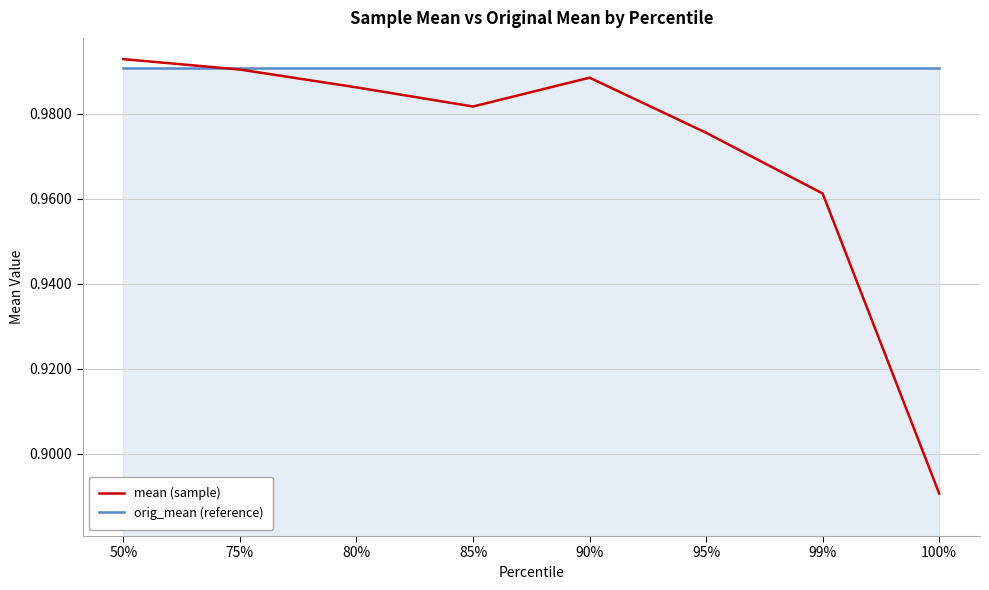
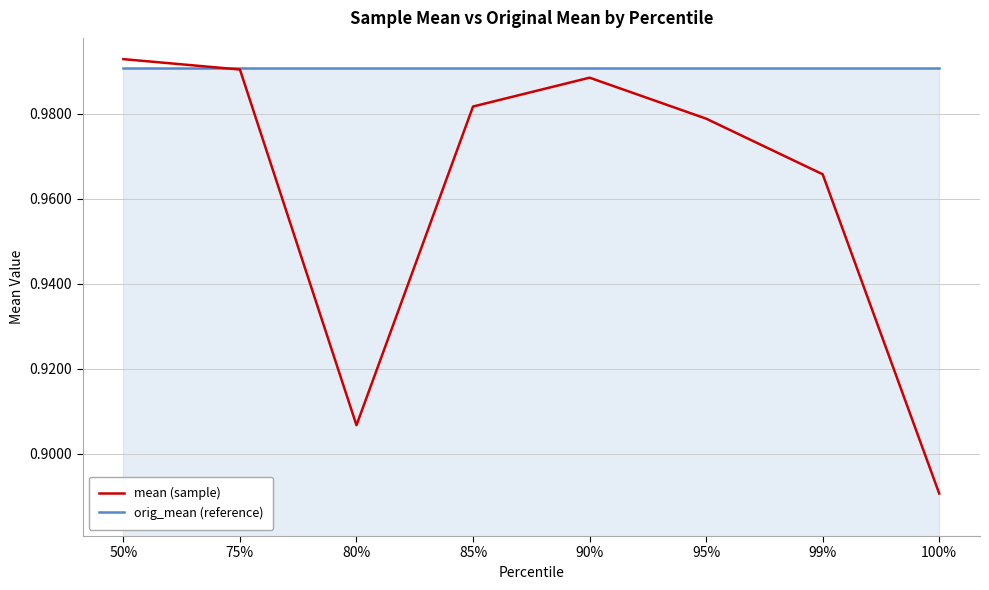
  {
    "mean (sample)": {
      "50%": 0.993,
-     "80%": 0.986,
+     "80%": 0.907,
      "85%": 0.982,
      "90%": 0.988,
-     "95%": 0.975,
-     "99%": 0.961,
+     "95%": 0.979,
+     "99%": 0.966,
      "100%": 0.891
    },
    "orig_mean (reference)": {
      "50%": 0.991,
      "80%": 0.991,
      "85%": 0.991,
      "90%": 0.991,
      "95%": 0.991,
      "99%": 0.991,
      "100%": 0.991
    }
  }
